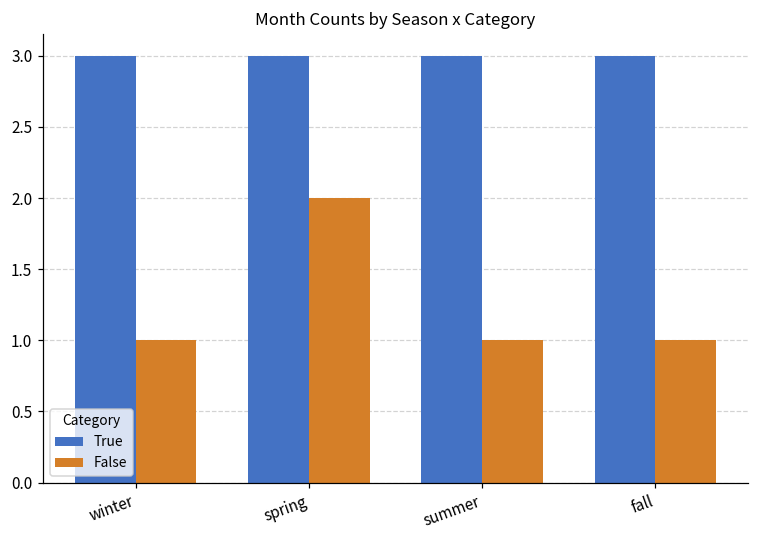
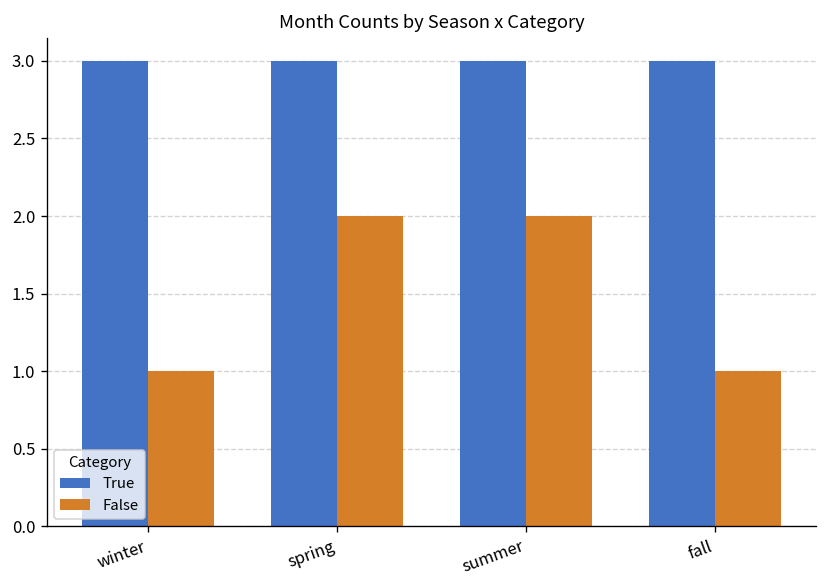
  {
    "True": {
      "winter": 3,
      "spring": 3,
      "summer": 3,
      "fall": 3
    },
    "False": {
      "winter": 1,
      "spring": 2,
-     "summer": 1,
+     "summer": 2,
      "fall": 1
    }
  }
